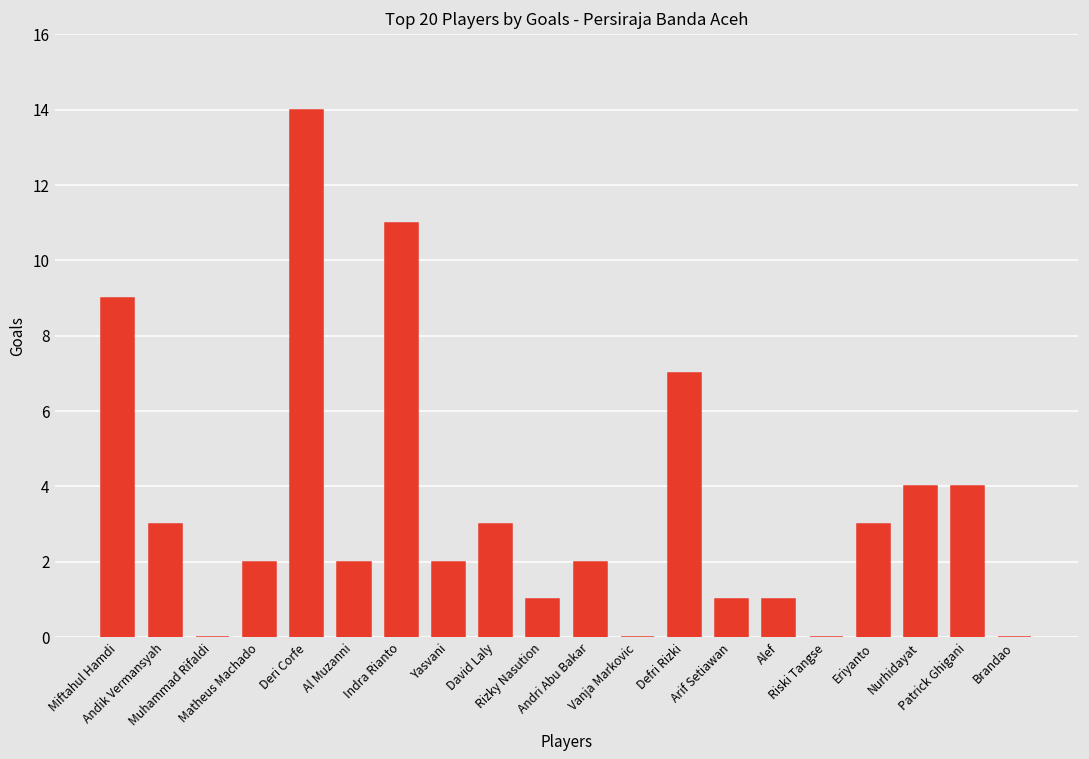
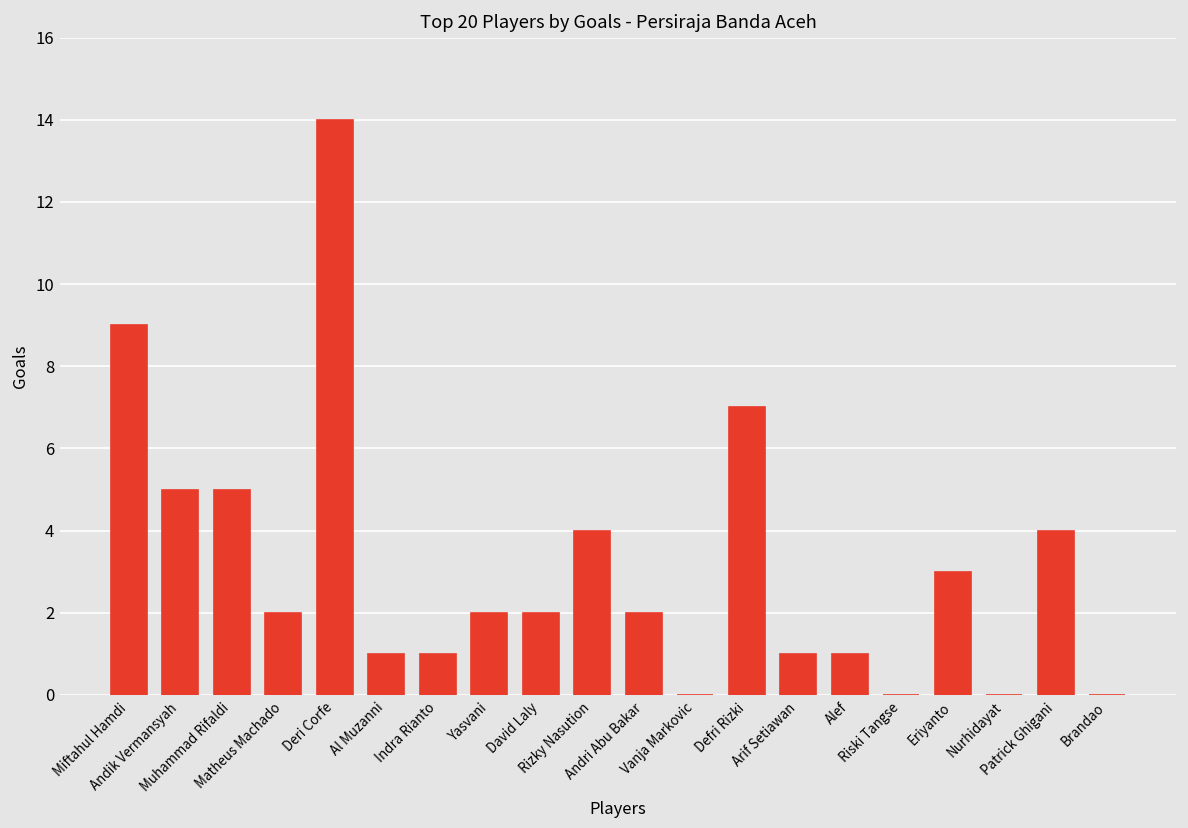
  {
    "Miftahul Hamdi": 9,
-   "Andik Vermansyah": 3,
-   "Muhammad Rifaldi": 0,
+   "Andik Vermansyah": 5,
+   "Muhammad Rifaldi": 5,
    "Matheus Machado": 2,
    "Deri Corfe": 14,
-   "Al Muzanni": 2,
-   "Indra Rianto": 11,
+   "Al Muzanni": 1,
+   "Indra Rianto": 1,
    "Yasvani": 2,
-   "David Laly": 3,
-   "Rizky Nasution": 1,
+   "David Laly": 2,
+   "Rizky Nasution": 4,
    "Andri Abu Bakar": 2,
    "Vanja Markovic": 0,
    "Defri Rizki": 7,
    "Arif Setiawan": 1,
    "Alef": 1,
    "Riski Tangse": 0,
    "Eriyanto": 3,
-   "Nurhidayat": 4,
+   "Nurhidayat": 0,
    "Patrick Ghigani": 4,
    "Brandao": 0
  }
